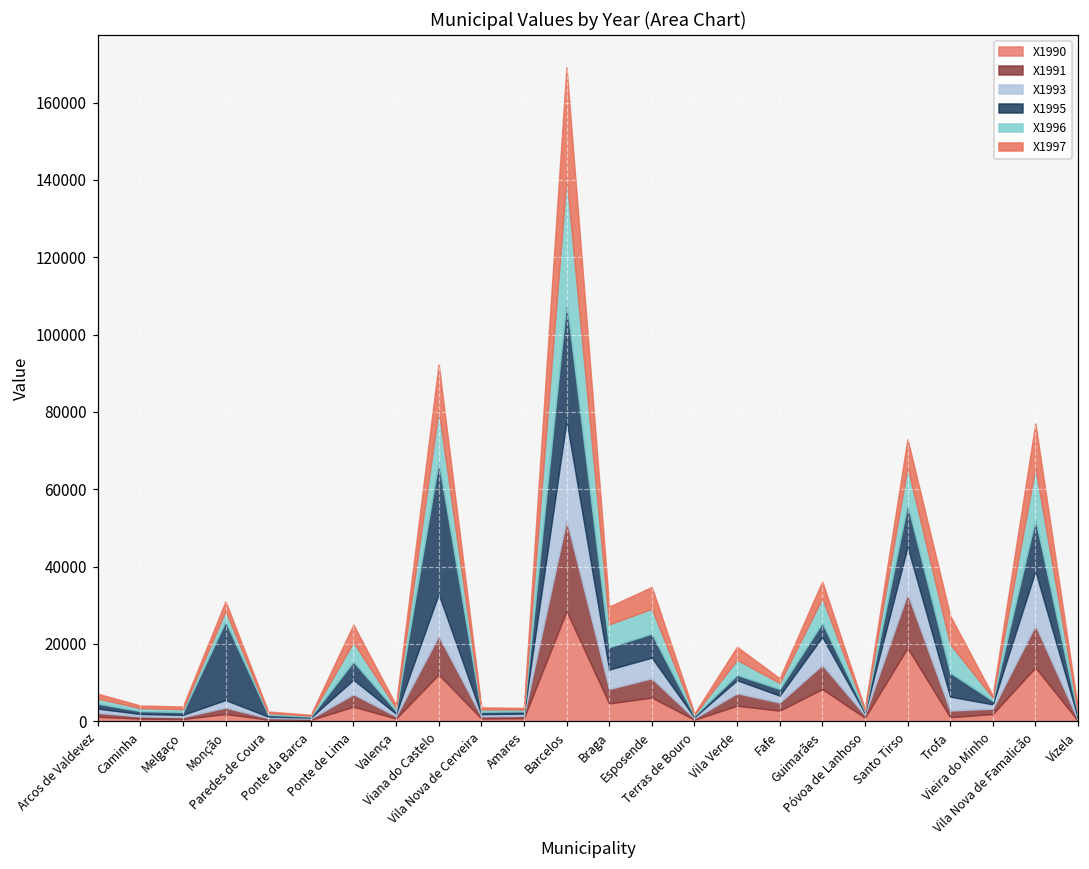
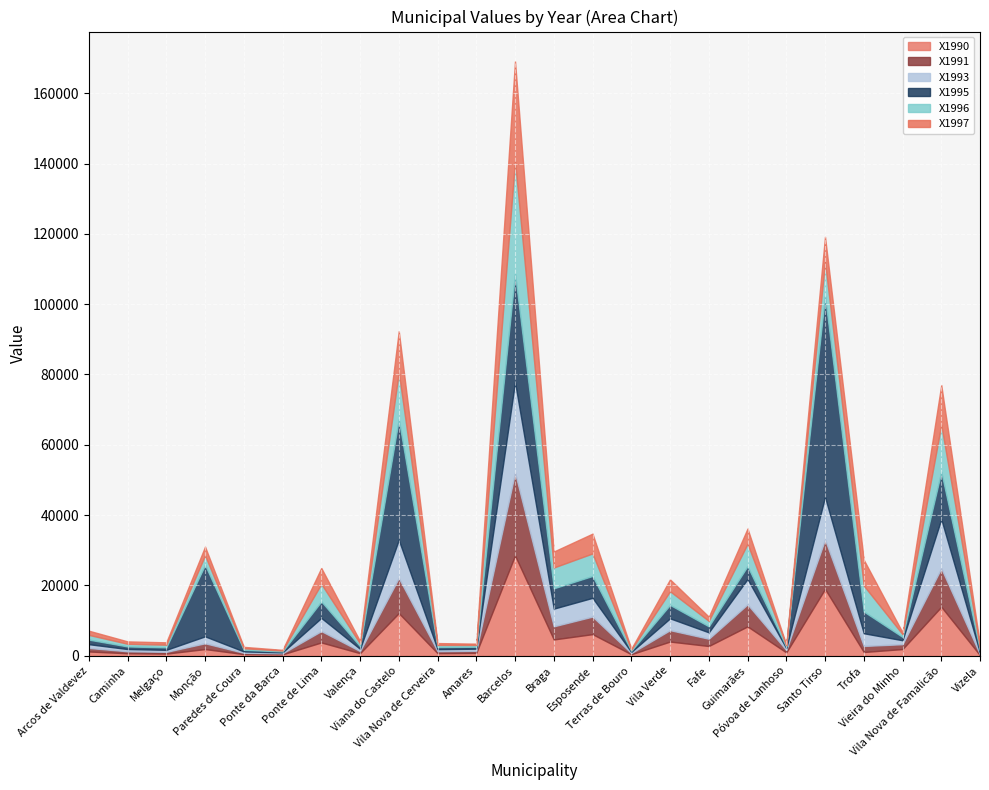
  {
    "X1991": {
      "Arcos de Valdevez": 1000,
      "Monção": 2000,
      "Ponte de Lima": 3000,
      "Viana do Castelo": 10000,
      "Barcelos": 24000,
      "Braga": 4000,
      "Esposende": 5000,
      "Vila Verde": 3000,
      "Fafe": 2000,
      "Guimarães": 6000,
      "Santo Tirso": 14000,
      "Trofa": 2000,
      "Vieira do Minho": 1000,
      "Vila Nova de Famalicão": 11000
    },
    "X1995": {
      "Arcos de Valdevez": 1000,
      "Caminha": 1000,
      "Monção": 20000,
      "Ponte de Lima": 5000,
      "Valença": 1000,
      "Viana do Castelo": 34000,
      "Barcelos": 31000,
      "Braga": 6000,
      "Esposende": 6000,
-     "Vila Verde": 1000,
+     "Vila Verde": 4000,
      "Fafe": 2000,
      "Guimarães": 4000,
-     "Santo Tirso": 11000,
+     "Santo Tirso": 57000,
      "Trofa": 6000,
      "Vieira do Minho": 1000,
      "Vila Nova de Famalicão": 13000,
      "Vizela": 1000
    }
  }
